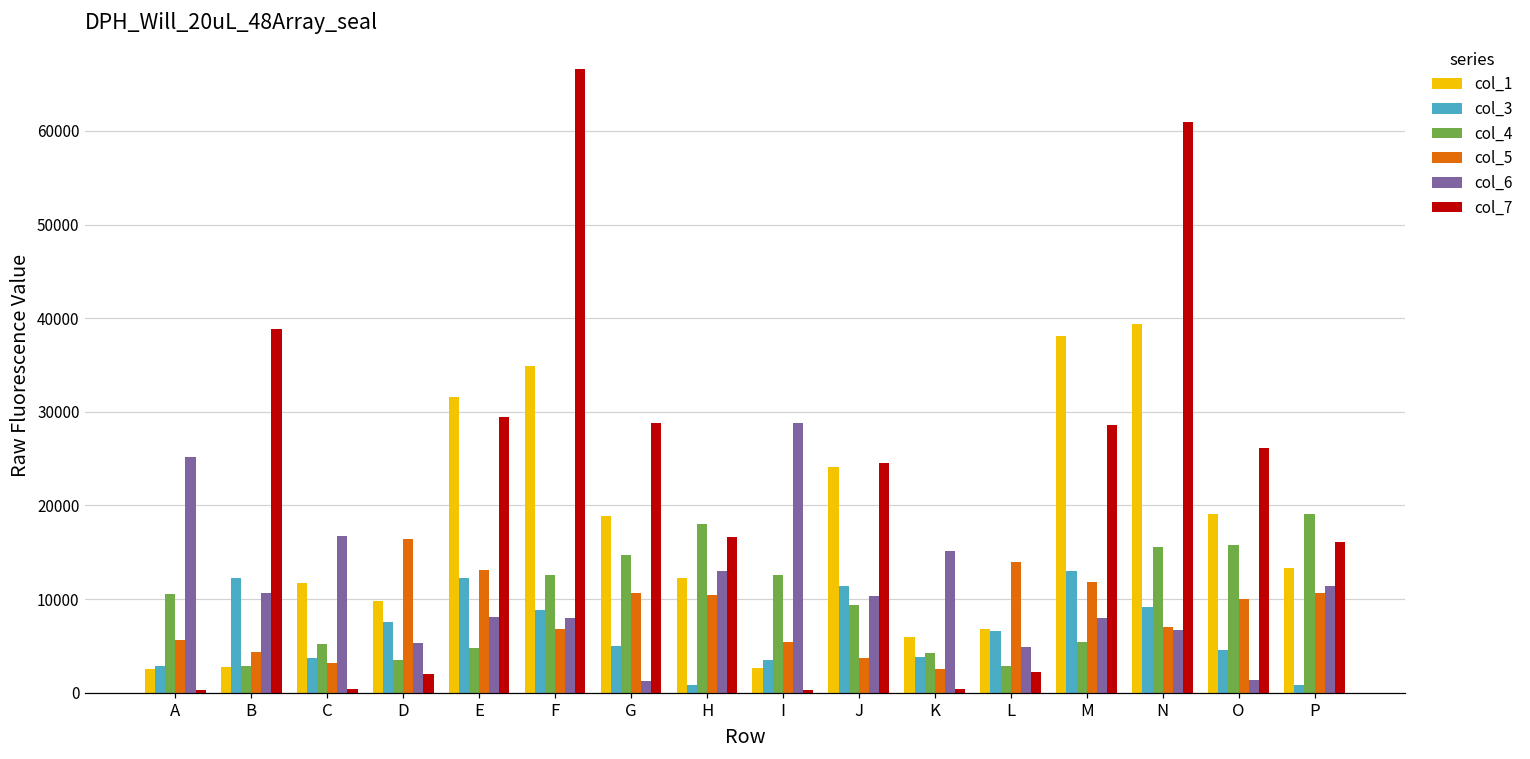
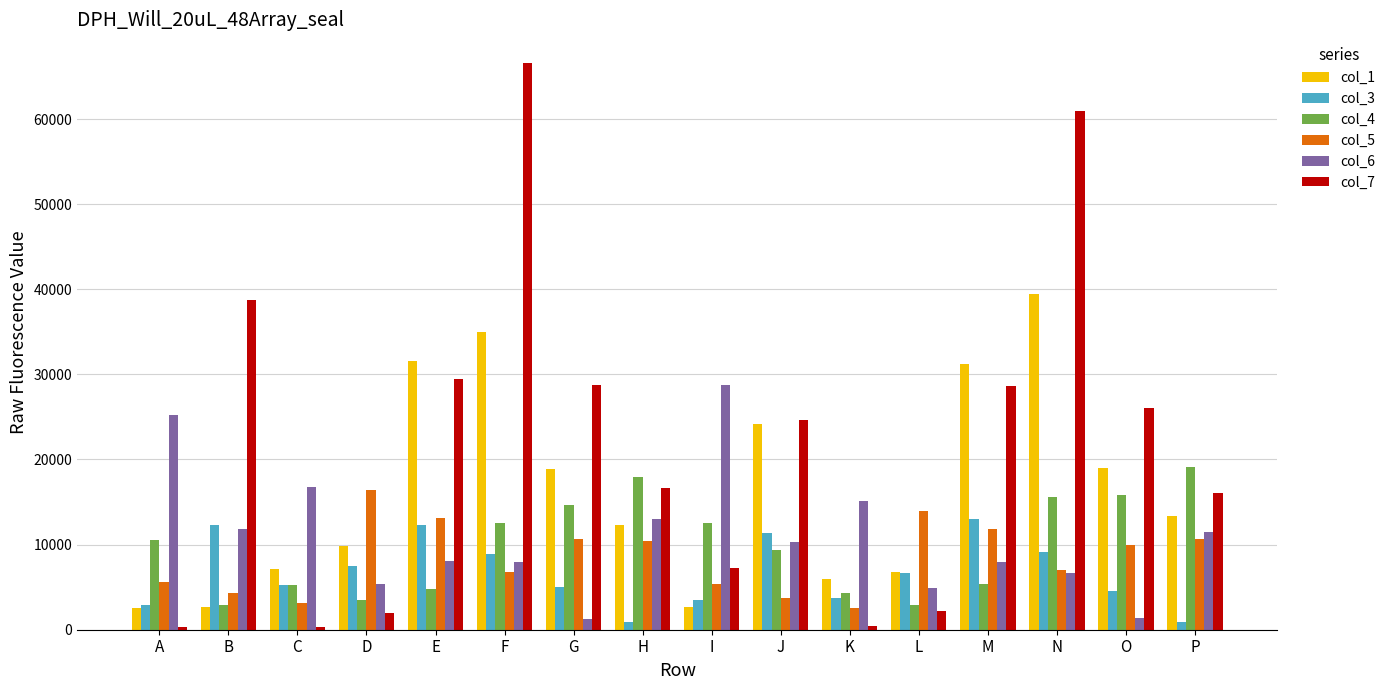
  {
    "col_1": {
      "A": 2000,
      "B": 3000,
-     "C": 12000,
+     "C": 7000,
      "D": 10000,
      "E": 32000,
      "F": 35000,
      "G": 19000,
      "H": 12000,
      "I": 3000,
      "J": 24000,
      "K": 6000,
      "L": 7000,
-     "M": 38000,
+     "M": 31000,
      "N": 39000,
      "O": 19000,
      "P": 13000
    },
    "col_3": {
      "A": 3000,
      "B": 12000,
-     "C": 4000,
+     "C": 5000,
      "D": 8000,
      "E": 12000,
      "F": 9000,
      "G": 5000,
      "H": 1000,
      "I": 3000,
      "J": 11000,
      "K": 4000,
      "L": 7000,
      "M": 13000,
      "N": 9000,
      "O": 5000,
      "P": 1000
    },
    "col_4": {
      "A": 11000,
      "B": 3000,
      "C": 5000,
      "D": 3000,
      "E": 5000,
      "F": 13000,
      "G": 15000,
      "H": 18000,
      "I": 13000,
      "J": 9000,
      "K": 4000,
      "L": 3000,
      "M": 5000,
      "N": 16000,
      "O": 16000,
      "P": 19000
    },
    "col_5": {
      "A": 6000,
      "B": 4000,
      "C": 3000,
      "D": 16000,
      "E": 13000,
      "F": 7000,
      "G": 11000,
      "H": 10000,
      "I": 5000,
      "J": 4000,
      "K": 3000,
      "L": 14000,
      "M": 12000,
      "N": 7000,
      "O": 10000,
      "P": 11000
    },
    "col_6": {
      "A": 25000,
-     "B": 11000,
+     "B": 12000,
      "C": 17000,
      "D": 5000,
      "E": 8000,
      "F": 8000,
      "G": 1000,
      "H": 13000,
      "I": 29000,
      "J": 10000,
      "K": 15000,
      "L": 5000,
      "M": 8000,
      "N": 7000,
      "O": 1000,
      "P": 11000
    },
    "col_7": {
      "A": 0,
      "B": 39000,
      "C": 0,
      "D": 2000,
      "E": 29000,
      "F": 67000,
      "G": 29000,
      "H": 17000,
-     "I": 0,
+     "I": 7000,
      "J": 25000,
      "K": 0,
      "L": 2000,
      "M": 29000,
      "N": 61000,
      "O": 26000,
      "P": 16000
    }
  }
